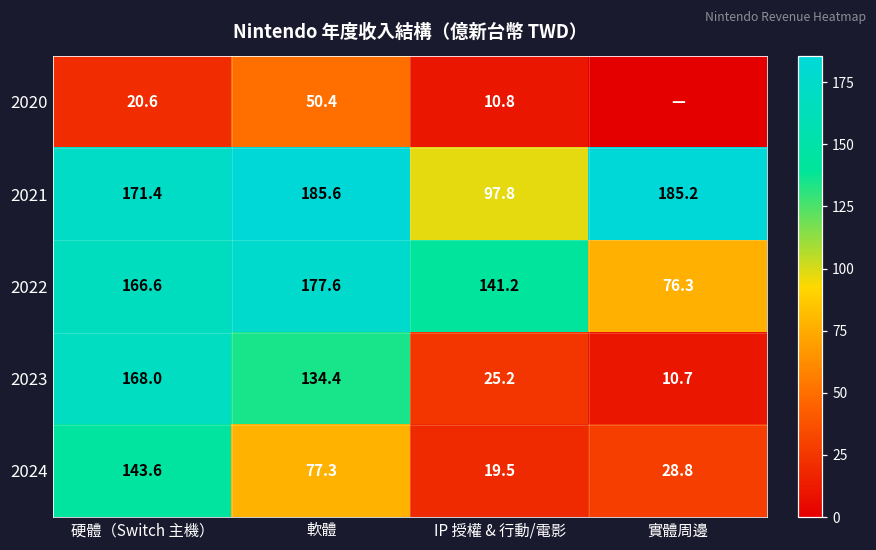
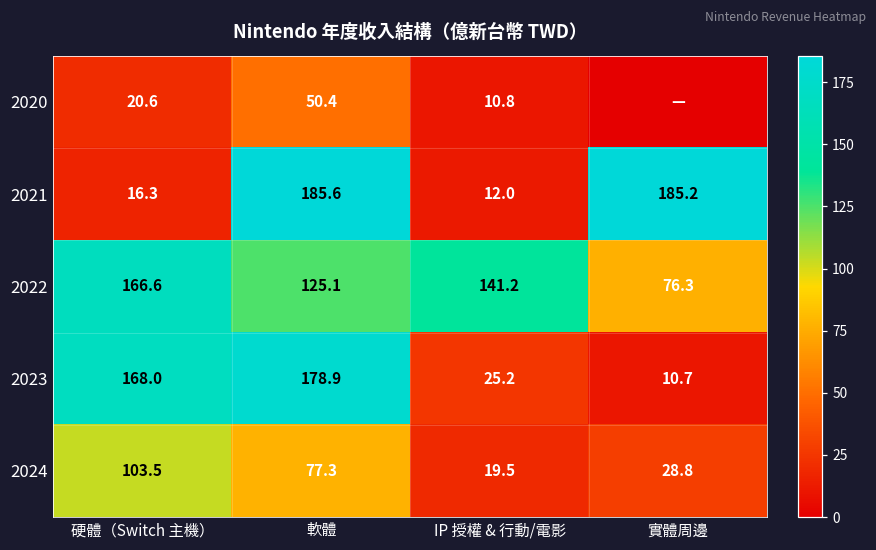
  {
    "2020": {
      "硬體（Switch 主機）": 20.6,
      "軟體": 50.4,
      "IP 授權 & 行動/電影": 10.8
    },
    "2021": {
-     "硬體（Switch 主機）": 171.4,
+     "硬體（Switch 主機）": 16.3,
      "軟體": 185.6,
-     "IP 授權 & 行動/電影": 97.8,
+     "IP 授權 & 行動/電影": 12.0,
      "實體周邊": 185.2
    },
    "2022": {
      "硬體（Switch 主機）": 166.6,
-     "軟體": 177.6,
+     "軟體": 125.1,
      "IP 授權 & 行動/電影": 141.2,
      "實體周邊": 76.3
    },
    "2023": {
      "硬體（Switch 主機）": 168.0,
-     "軟體": 134.4,
+     "軟體": 178.9,
      "IP 授權 & 行動/電影": 25.2,
      "實體周邊": 10.7
    },
    "2024": {
-     "硬體（Switch 主機）": 143.6,
+     "硬體（Switch 主機）": 103.5,
      "軟體": 77.3,
      "IP 授權 & 行動/電影": 19.5,
      "實體周邊": 28.8
    }
  }
